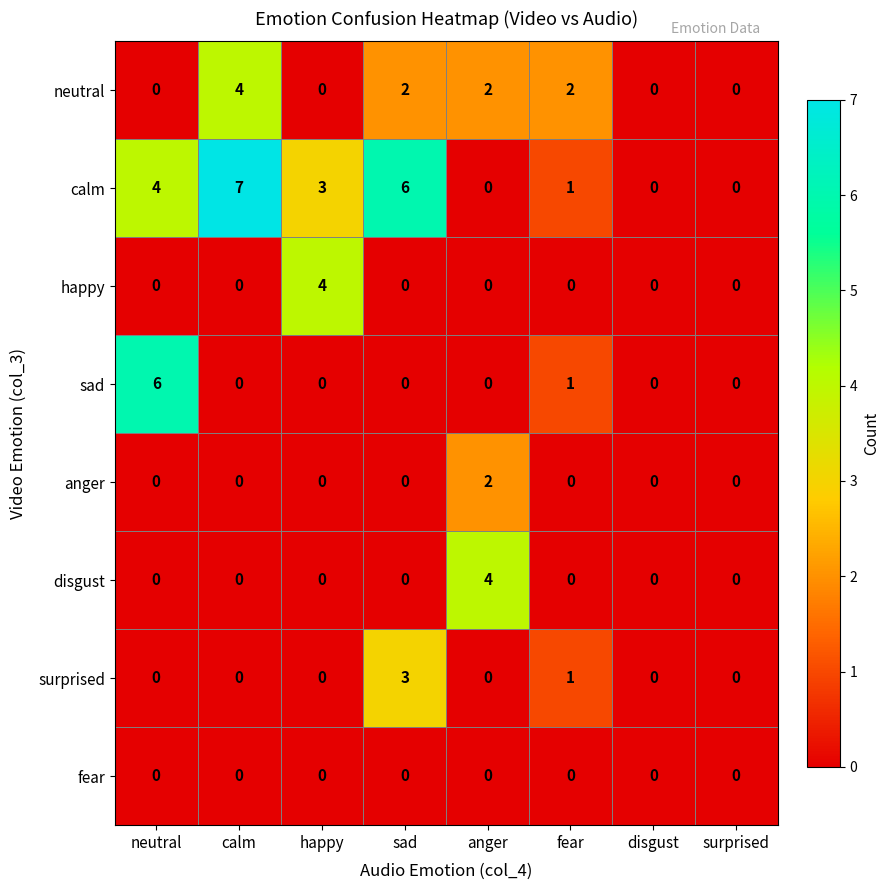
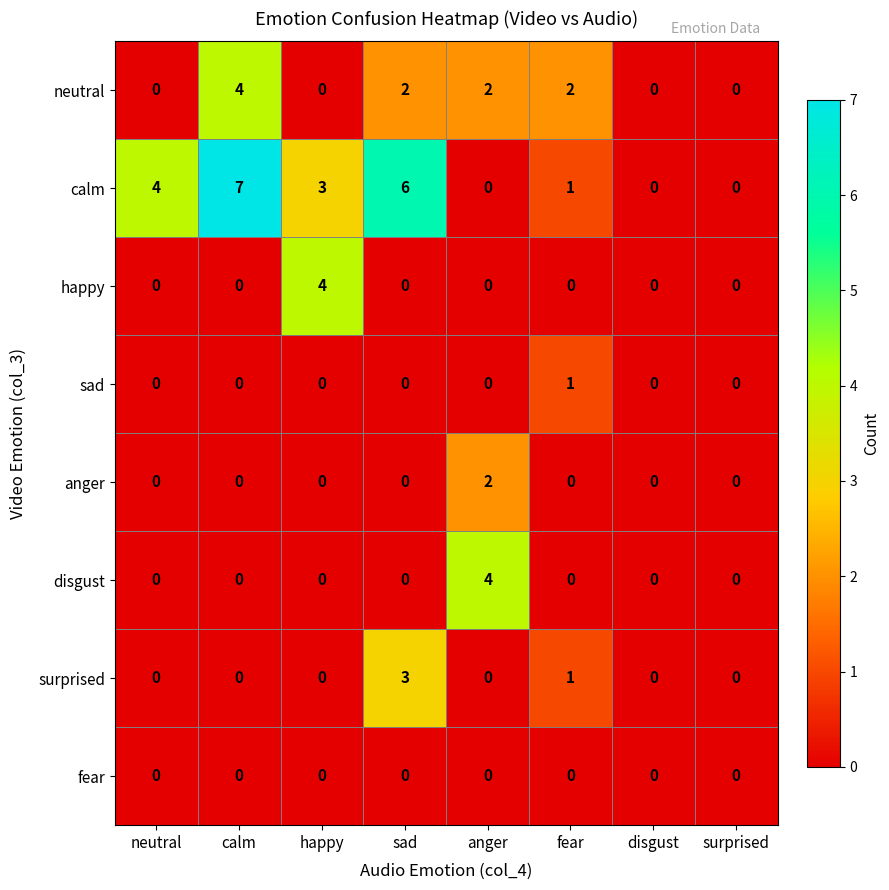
  {
    "neutral": {
      "neutral": 0,
      "calm": 4,
      "happy": 0,
      "sad": 2,
      "anger": 2,
      "fear": 2,
      "disgust": 0,
      "surprised": 0
    },
    "calm": {
      "neutral": 4,
      "calm": 7,
      "happy": 3,
      "sad": 6,
      "anger": 0,
      "fear": 1,
      "disgust": 0,
      "surprised": 0
    },
    "happy": {
      "neutral": 0,
      "calm": 0,
      "happy": 4,
      "sad": 0,
      "anger": 0,
      "fear": 0,
      "disgust": 0,
      "surprised": 0
    },
    "sad": {
-     "neutral": 6,
+     "neutral": 0,
      "calm": 0,
      "happy": 0,
      "sad": 0,
      "anger": 0,
      "fear": 1,
      "disgust": 0,
      "surprised": 0
    },
    "anger": {
      "neutral": 0,
      "calm": 0,
      "happy": 0,
      "sad": 0,
      "anger": 2,
      "fear": 0,
      "disgust": 0,
      "surprised": 0
    },
    "disgust": {
      "neutral": 0,
      "calm": 0,
      "happy": 0,
      "sad": 0,
      "anger": 4,
      "fear": 0,
      "disgust": 0,
      "surprised": 0
    },
    "surprised": {
      "neutral": 0,
      "calm": 0,
      "happy": 0,
      "sad": 3,
      "anger": 0,
      "fear": 1,
      "disgust": 0,
      "surprised": 0
    },
    "fear": {
      "neutral": 0,
      "calm": 0,
      "happy": 0,
      "sad": 0,
      "anger": 0,
      "fear": 0,
      "disgust": 0,
      "surprised": 0
    }
  }
